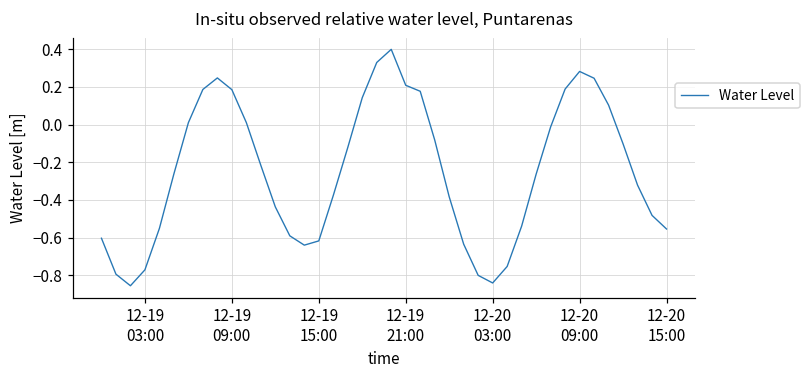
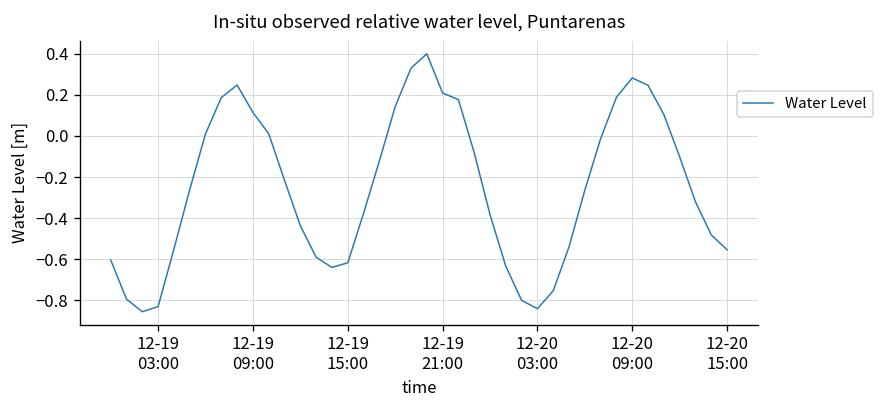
  {
-   "12-19 03:00": -0.77,
-   "12-19 09:00": 0.18,
+   "12-19 03:00": -0.83,
+   "12-19 09:00": 0.11,
    "12-19 15:00": -0.62,
    "12-19 21:00": 0.21,
    "12-20 03:00": -0.84,
    "12-20 09:00": 0.28,
    "12-20 15:00": -0.55
  }
